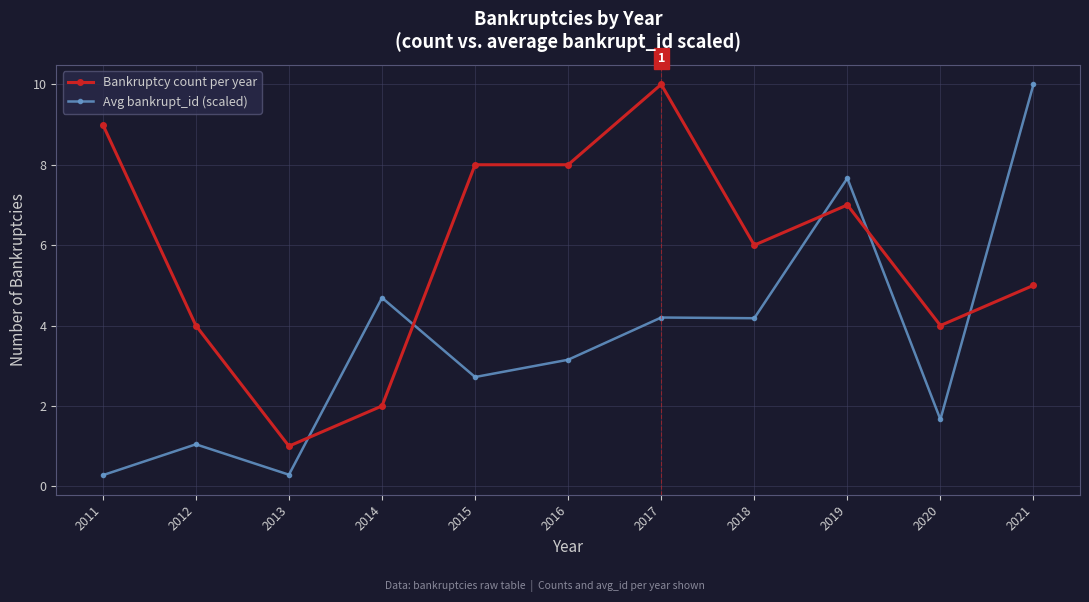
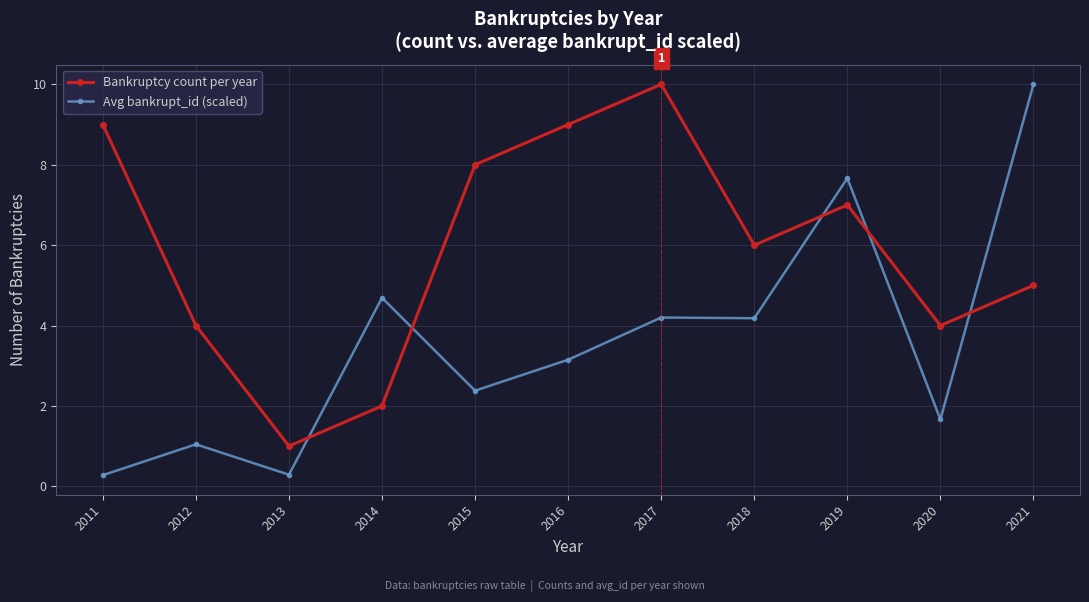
  {
    "Bankruptcy count per year": {
      "2011": 9,
      "2012": 4,
      "2013": 1,
      "2014": 2,
      "2015": 8,
-     "2016": 8,
+     "2016": 9,
      "2018": 6,
      "2019": 7,
      "2020": 4,
      "2021": 5
    },
    "Avg bankrupt_id (scaled)": {
      "2011": 0.3,
      "2012": 1.0,
      "2013": 0.3,
      "2014": 4.7,
-     "2015": 2.7,
+     "2015": 2.4,
      "2016": 3.1,
      "2017": 4.2,
      "2018": 4.2,
      "2019": 7.7,
      "2020": 1.7,
      "2021": 10.0
    }
  }
